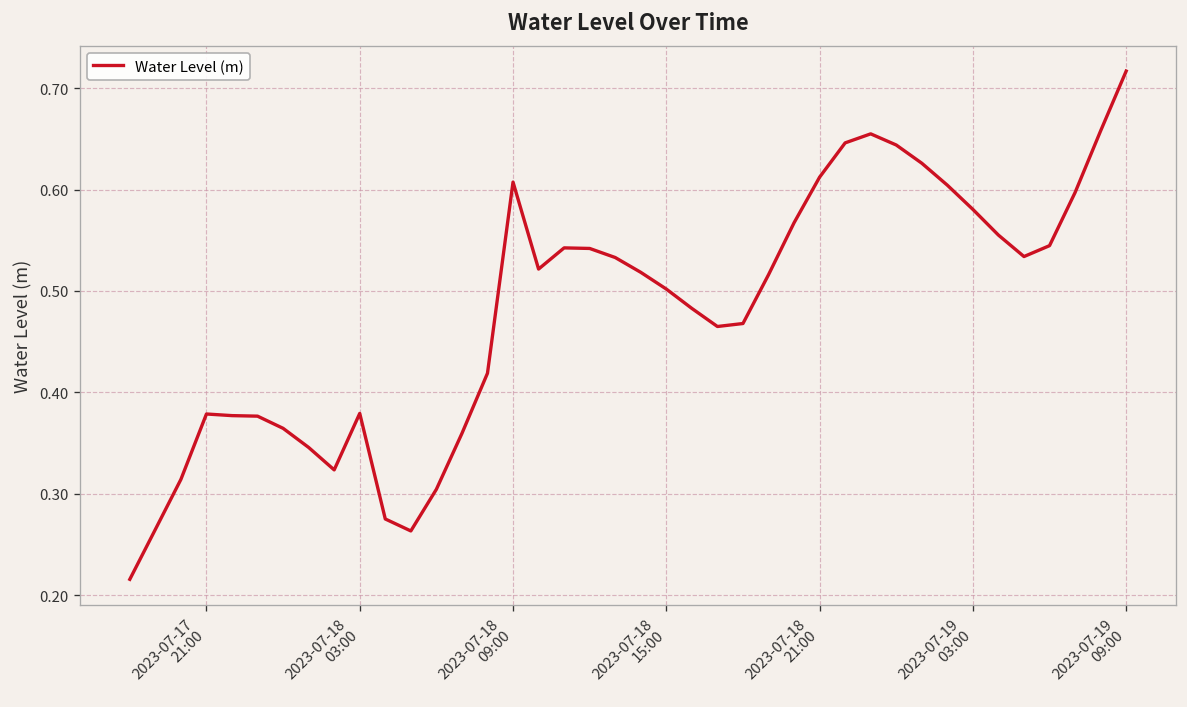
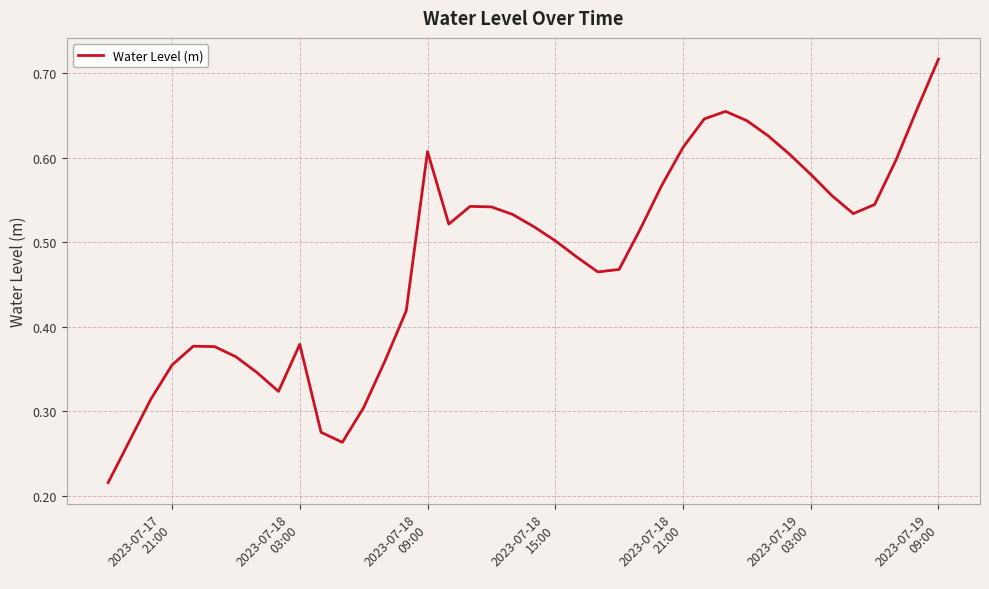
  {
-   "2023-07-17 21:00": 0.38,
+   "2023-07-17 21:00": 0.35,
    "2023-07-18 03:00": 0.38,
    "2023-07-18 09:00": 0.61,
    "2023-07-18 15:00": 0.50,
    "2023-07-18 21:00": 0.61,
    "2023-07-19 03:00": 0.58,
    "2023-07-19 09:00": 0.72
  }
